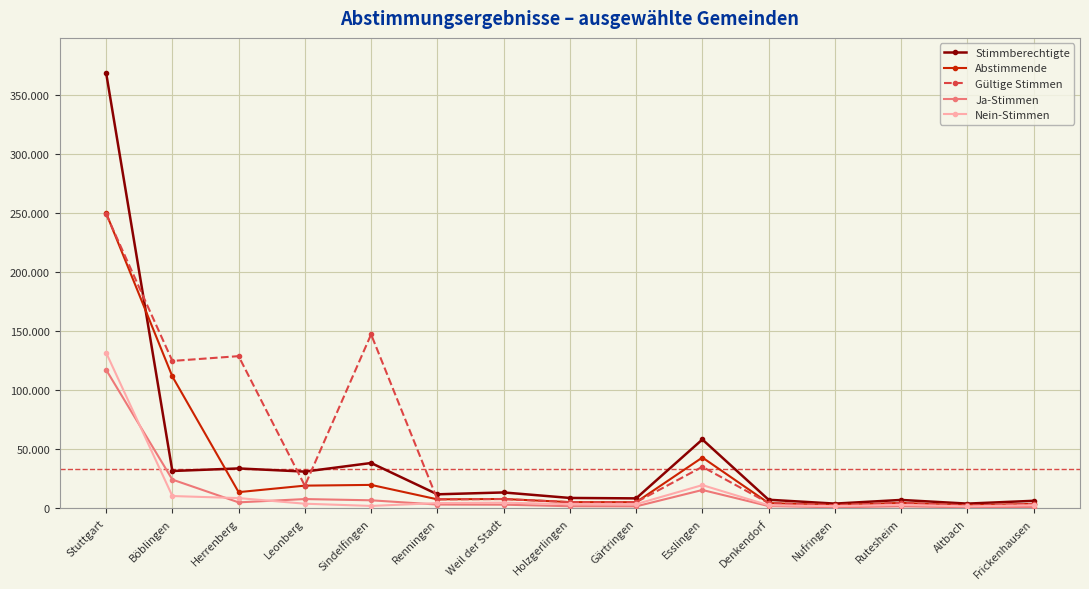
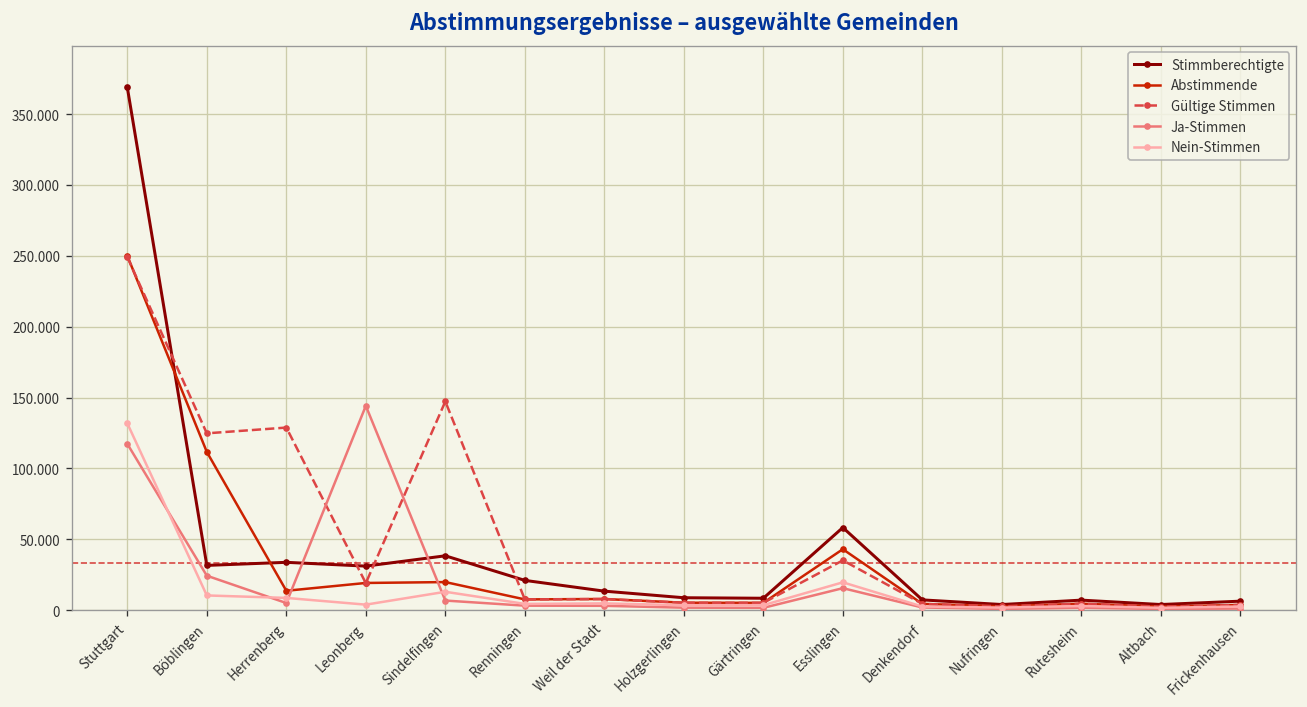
  {
    "Stimmberechtigte": {
      "Stuttgart": 369,
      "Böblingen": 32,
      "Herrenberg": 34,
      "Leonberg": 31,
      "Sindelfingen": 38,
-     "Renningen": 12,
+     "Renningen": 21,
      "Weil der Stadt": 13,
      "Holzgerlingen": 9,
      "Gärtringen": 8,
      "Esslingen": 58,
      "Denkendorf": 7,
      "Rutesheim": 7,
      "Frickenhausen": 6
    },
    "Abstimmende": {
      "Böblingen": 112,
      "Herrenberg": 14,
      "Sindelfingen": 20,
      "Esslingen": 43
    },
    "Gültige Stimmen": {
      "Böblingen": 125,
      "Herrenberg": 129,
      "Sindelfingen": 147,
      "Esslingen": 35
    },
    "Ja-Stimmen": {
      "Stuttgart": 117,
      "Böblingen": 24,
      "Herrenberg": 5,
-     "Leonberg": 8,
+     "Leonberg": 144,
      "Sindelfingen": 7,
      "Esslingen": 16
    },
    "Nein-Stimmen": {
      "Stuttgart": 132,
      "Böblingen": 10,
      "Herrenberg": 9,
      "Leonberg": 4,
-     "Sindelfingen": 2,
+     "Sindelfingen": 13,
      "Esslingen": 20
    }
  }
